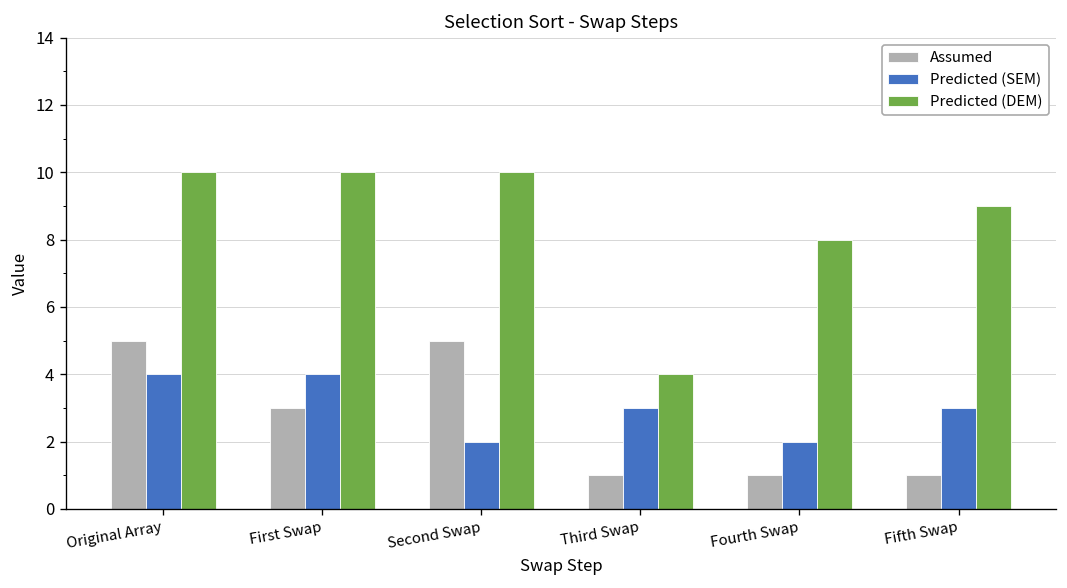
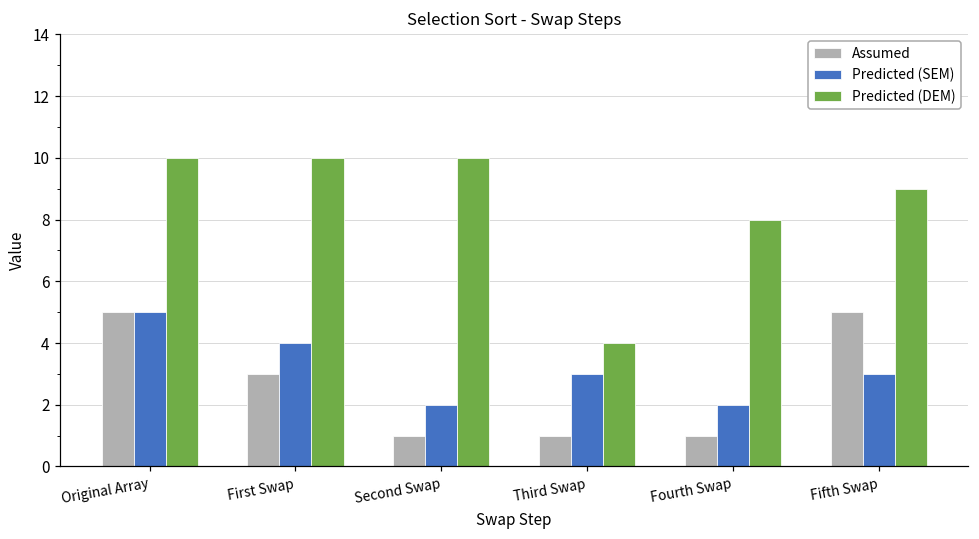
  {
    "Assumed": {
      "Original Array": 5,
      "First Swap": 3,
-     "Second Swap": 5,
+     "Second Swap": 1,
      "Third Swap": 1,
      "Fourth Swap": 1,
-     "Fifth Swap": 1
+     "Fifth Swap": 5
    },
    "Predicted (SEM)": {
-     "Original Array": 4,
+     "Original Array": 5,
      "First Swap": 4,
      "Second Swap": 2,
      "Third Swap": 3,
      "Fourth Swap": 2,
      "Fifth Swap": 3
    },
    "Predicted (DEM)": {
      "Original Array": 10,
      "First Swap": 10,
      "Second Swap": 10,
      "Third Swap": 4,
      "Fourth Swap": 8,
      "Fifth Swap": 9
    }
  }
